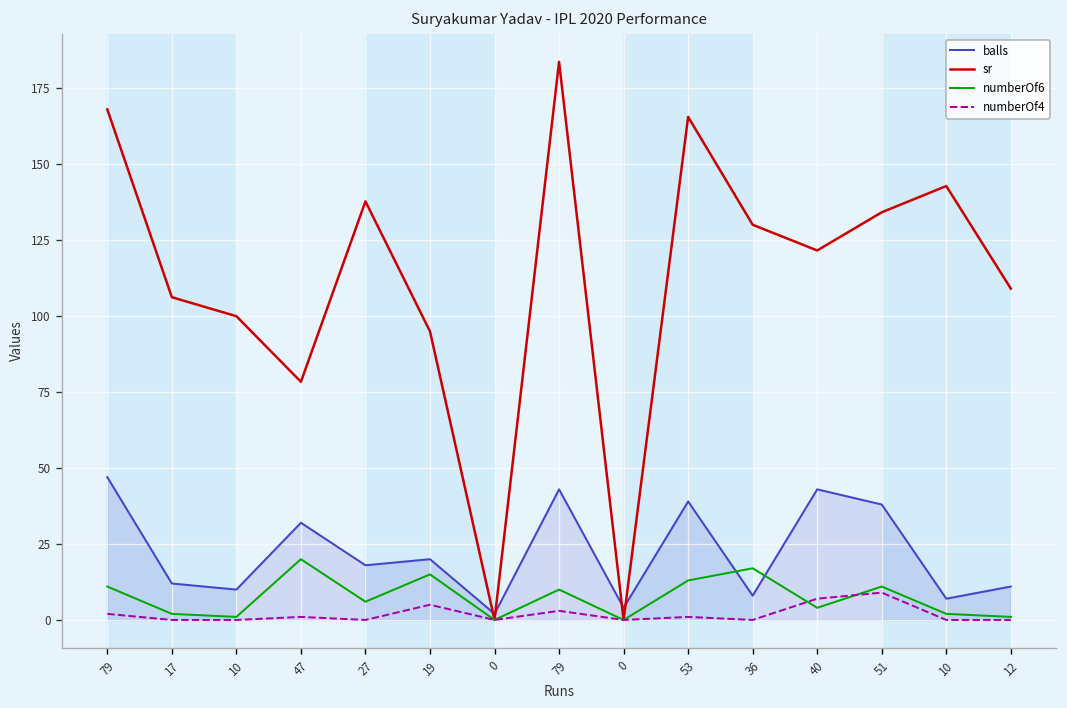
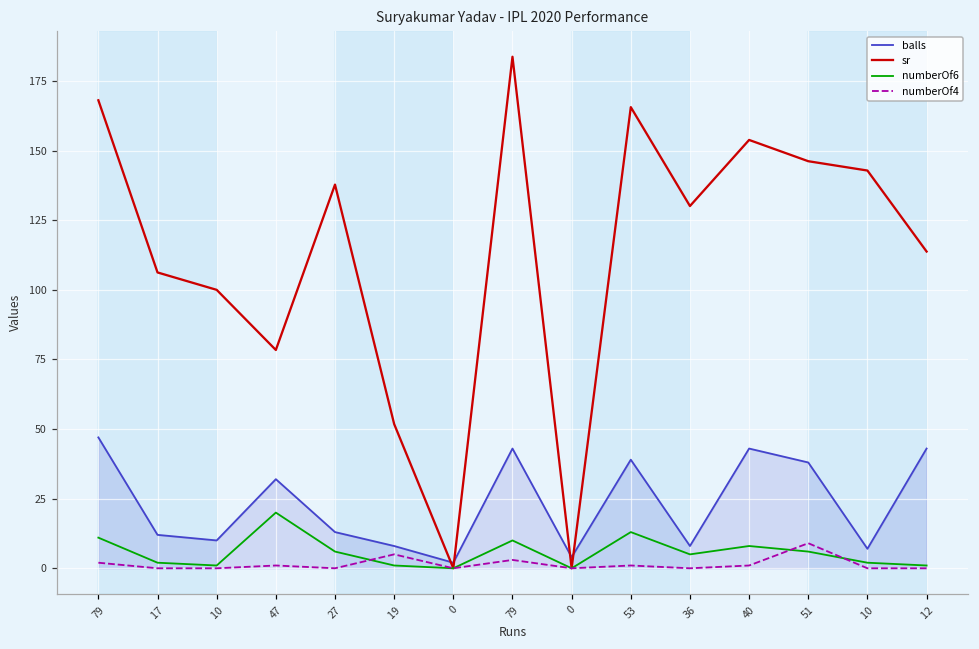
  {
    "balls": {
      "17": 12,
      "47": 32,
-     "27": 18,
-     "19": 20,
+     "27": 13,
+     "19": 8,
      "53": 39,
      "36": 8,
      "40": 43,
      "51": 38,
-     "12": 11
+     "12": 43
    },
    "sr": {
      "17": 106,
      "47": 78,
      "27": 138,
-     "19": 95,
+     "19": 52,
      "53": 166,
      "36": 130,
-     "40": 122,
-     "51": 134,
-     "12": 109
+     "40": 154,
+     "51": 146,
+     "12": 114
    },
    "numberOf6": {
      "17": 2,
      "47": 20,
      "27": 6,
-     "19": 15,
+     "19": 1,
      "53": 13,
-     "36": 17,
-     "40": 4,
-     "51": 11
+     "36": 5,
+     "40": 8,
+     "51": 6
    },
    "numberOf4": {
      "17": 0,
      "47": 1,
      "27": 0,
      "19": 5,
      "53": 1,
      "36": 0,
-     "40": 7,
+     "40": 1,
      "51": 9
    }
  }
